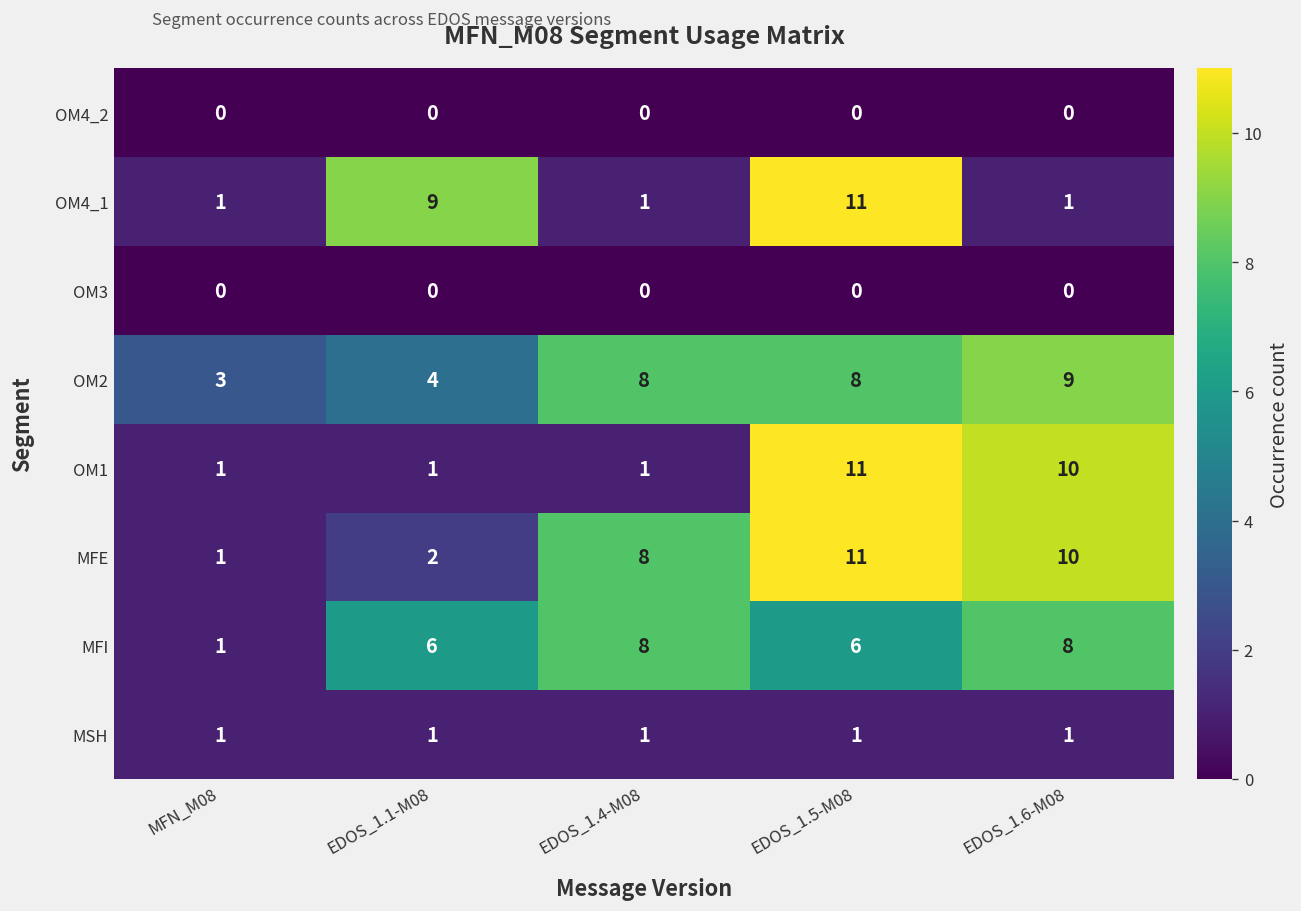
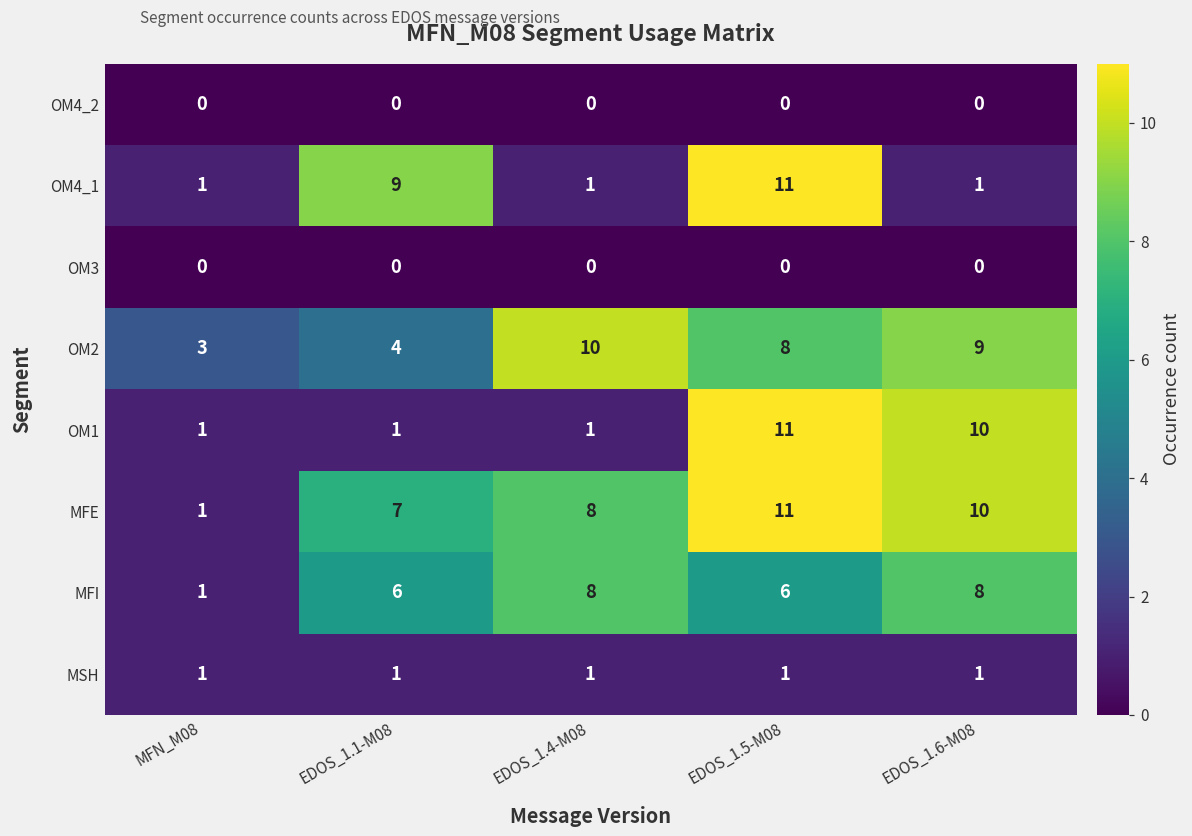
  {
    "OM4_2": {
      "MFN_M08": 0,
      "EDOS_1.1-M08": 0,
      "EDOS_1.4-M08": 0,
      "EDOS_1.5-M08": 0,
      "EDOS_1.6-M08": 0
    },
    "OM4_1": {
      "MFN_M08": 1,
      "EDOS_1.1-M08": 9,
      "EDOS_1.4-M08": 1,
      "EDOS_1.5-M08": 11,
      "EDOS_1.6-M08": 1
    },
    "OM3": {
      "MFN_M08": 0,
      "EDOS_1.1-M08": 0,
      "EDOS_1.4-M08": 0,
      "EDOS_1.5-M08": 0,
      "EDOS_1.6-M08": 0
    },
    "OM2": {
      "MFN_M08": 3,
      "EDOS_1.1-M08": 4,
-     "EDOS_1.4-M08": 8,
+     "EDOS_1.4-M08": 10,
      "EDOS_1.5-M08": 8,
      "EDOS_1.6-M08": 9
    },
    "OM1": {
      "MFN_M08": 1,
      "EDOS_1.1-M08": 1,
      "EDOS_1.4-M08": 1,
      "EDOS_1.5-M08": 11,
      "EDOS_1.6-M08": 10
    },
    "MFE": {
      "MFN_M08": 1,
-     "EDOS_1.1-M08": 2,
+     "EDOS_1.1-M08": 7,
      "EDOS_1.4-M08": 8,
      "EDOS_1.5-M08": 11,
      "EDOS_1.6-M08": 10
    },
    "MFI": {
      "MFN_M08": 1,
      "EDOS_1.1-M08": 6,
      "EDOS_1.4-M08": 8,
      "EDOS_1.5-M08": 6,
      "EDOS_1.6-M08": 8
    },
    "MSH": {
      "MFN_M08": 1,
      "EDOS_1.1-M08": 1,
      "EDOS_1.4-M08": 1,
      "EDOS_1.5-M08": 1,
      "EDOS_1.6-M08": 1
    }
  }
